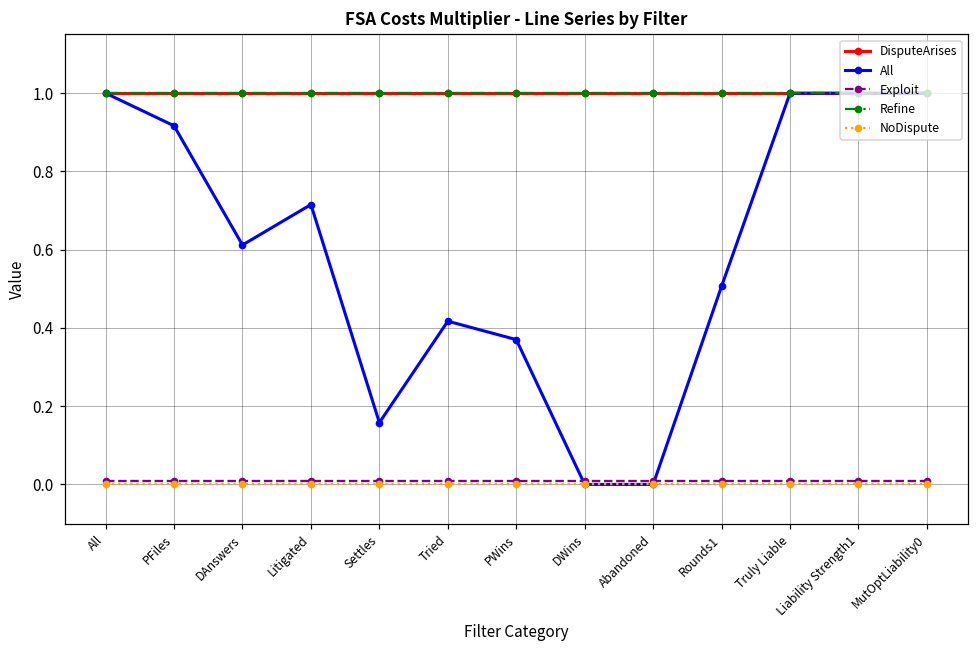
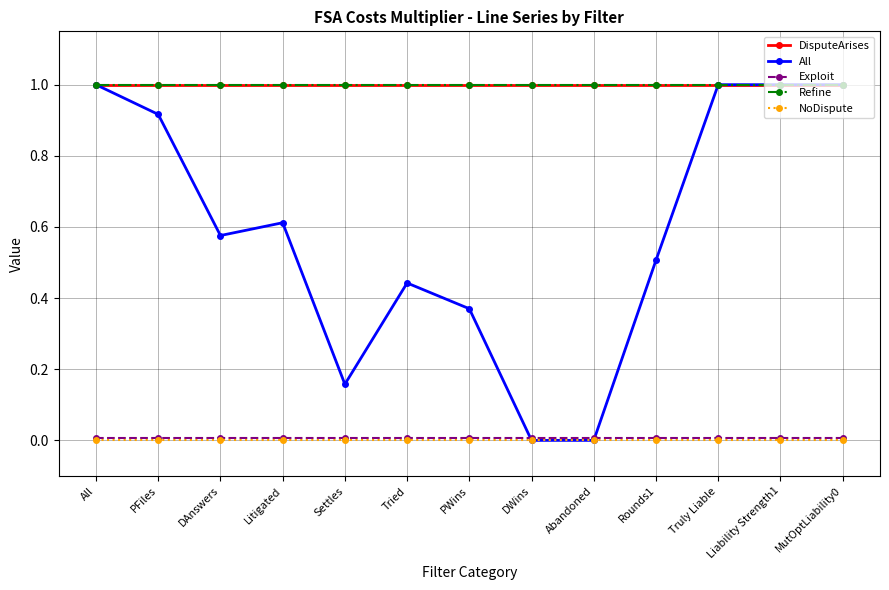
  {
    "Refine": {
      "PFiles": 1.00,
      "DAnswers": 1.00,
      "Litigated": 1.00,
      "Settles": 1.00,
      "Tried": 1.00,
      "PWins": 1.00,
      "DWins": 1.00,
      "Abandoned": 1.00,
      "Rounds1": 1.00
    },
    "All": {
      "PFiles": 0.92,
-     "DAnswers": 0.61,
-     "Litigated": 0.72,
+     "DAnswers": 0.58,
+     "Litigated": 0.61,
      "Settles": 0.16,
-     "Tried": 0.42,
+     "Tried": 0.44,
      "PWins": 0.37,
      "Rounds1": 0.51
    },
    "Exploit": {
      "All": 0.01,
      "PFiles": 0.01,
      "DAnswers": 0.01,
      "Litigated": 0.01,
      "Settles": 0.01,
      "Tried": 0.01,
      "PWins": 0.01,
      "DWins": 0.01,
      "Abandoned": 0.01,
      "Rounds1": 0.01,
      "Truly Liable": 0.01,
      "Liability Strength1": 0.01,
      "MutOptLiability0": 0.01
    },
    "NoDispute": {
      "All": 0.00,
      "PFiles": 0.00,
      "DAnswers": 0.00,
      "Litigated": 0.00,
      "Settles": 0.00,
      "Tried": 0.00,
      "PWins": 0.00,
      "Rounds1": 0.00,
      "Truly Liable": 0.00,
      "Liability Strength1": 0.00,
      "MutOptLiability0": 0.00
    }
  }
